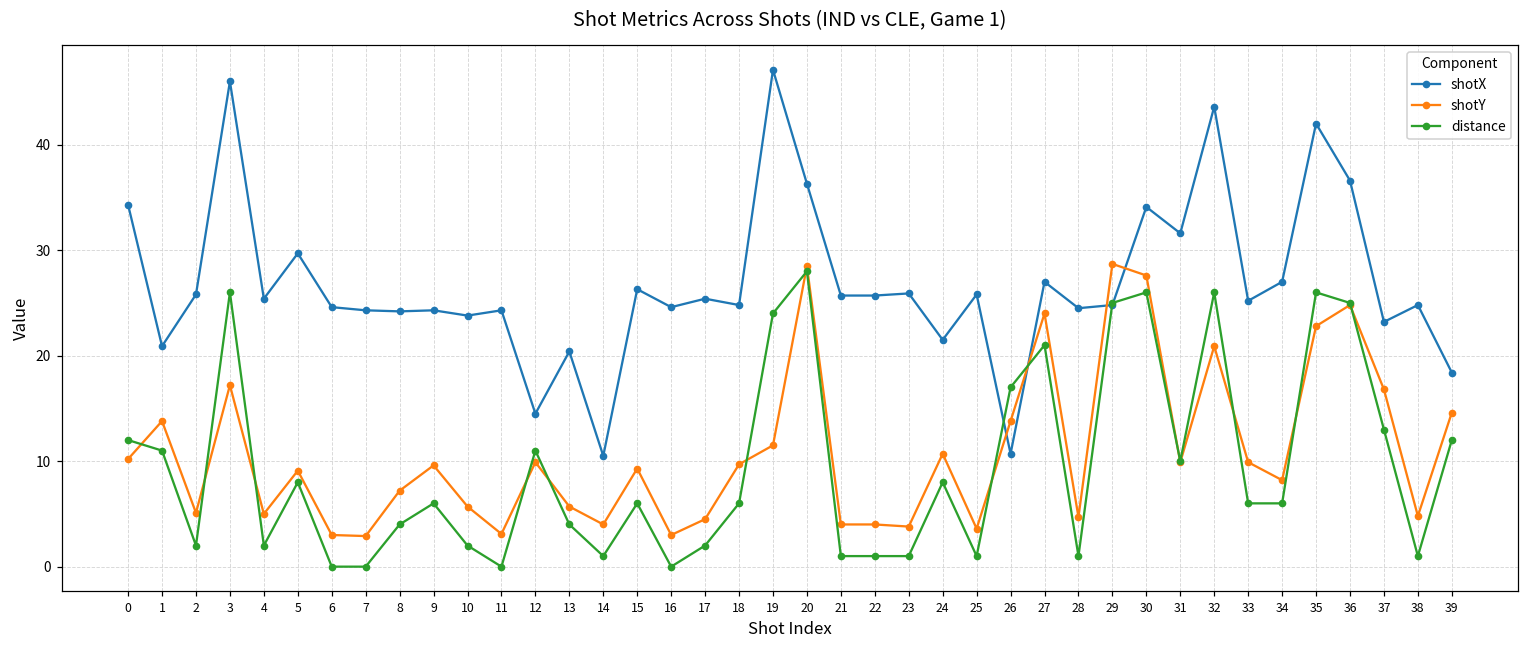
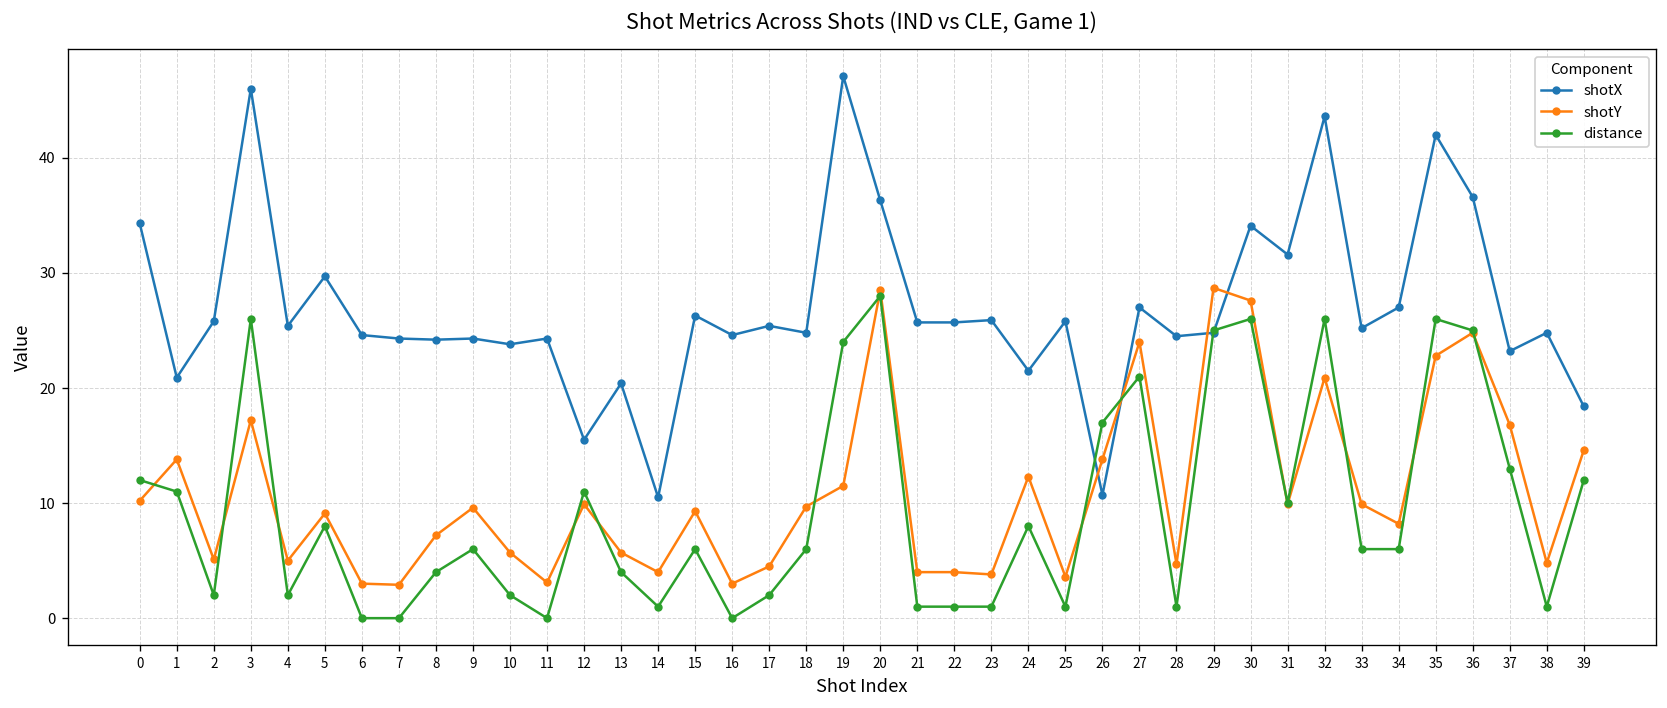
  {
    "shotX": {
      "0": 34,
      "1": 21,
      "2": 26,
      "3": 46,
      "4": 25,
      "5": 30,
      "6": 25,
      "7": 24,
      "8": 24,
      "9": 24,
      "10": 24,
      "11": 24,
-     "12": 15,
+     "12": 16,
      "13": 20,
      "14": 11,
      "15": 26,
      "16": 25,
      "17": 25,
      "18": 25,
      "19": 47,
      "20": 36,
      "21": 26,
      "22": 26,
      "23": 26,
      "24": 22,
      "25": 26,
      "26": 11,
      "27": 27,
      "28": 25,
      "30": 34,
      "31": 32,
      "32": 44,
      "33": 25,
      "34": 27,
      "35": 42,
      "36": 37,
      "37": 23,
      "38": 25,
      "39": 18
    },
    "shotY": {
      "0": 10,
      "1": 14,
      "2": 5,
      "3": 17,
      "4": 5,
      "5": 9,
      "6": 3,
      "7": 3,
      "8": 7,
      "9": 10,
      "10": 6,
      "11": 3,
      "12": 10,
      "13": 6,
      "14": 4,
      "15": 9,
      "16": 3,
      "17": 5,
      "18": 10,
      "19": 12,
      "20": 29,
      "21": 4,
      "22": 4,
      "23": 4,
-     "24": 11,
+     "24": 12,
      "25": 4,
      "26": 14,
      "27": 24,
      "28": 5,
      "29": 29,
      "30": 28,
      "32": 21,
      "33": 10,
      "34": 8,
      "35": 23,
      "37": 17,
      "38": 5,
      "39": 15
    },
    "distance": {
      "0": 12,
      "1": 11,
      "2": 2,
      "3": 26,
      "4": 2,
      "5": 8,
      "6": 0,
      "7": 0,
      "8": 4,
      "9": 6,
      "10": 2,
      "11": 0,
      "12": 11,
      "13": 4,
      "14": 1,
      "15": 6,
      "16": 0,
      "17": 2,
      "18": 6,
      "19": 24,
      "20": 28,
      "21": 1,
      "22": 1,
      "23": 1,
      "24": 8,
      "25": 1,
      "26": 17,
      "27": 21,
      "28": 1,
      "30": 26,
      "32": 26,
      "33": 6,
      "34": 6,
      "35": 26,
      "37": 13,
      "38": 1,
      "39": 12
    }
  }
